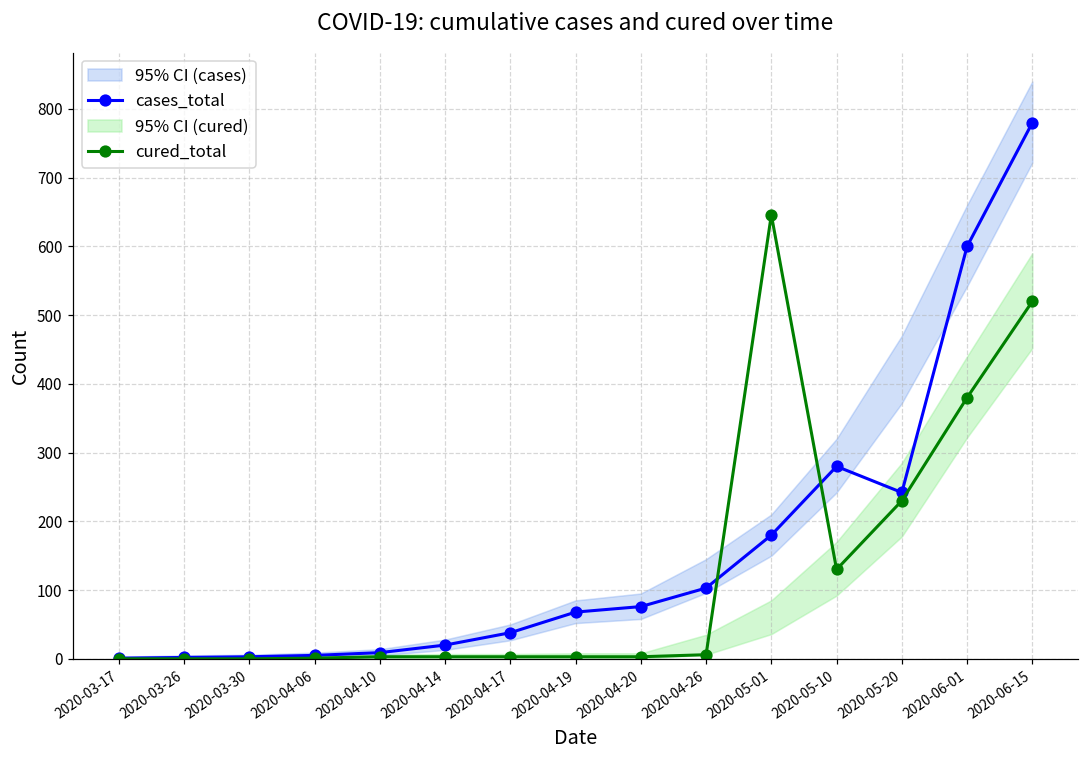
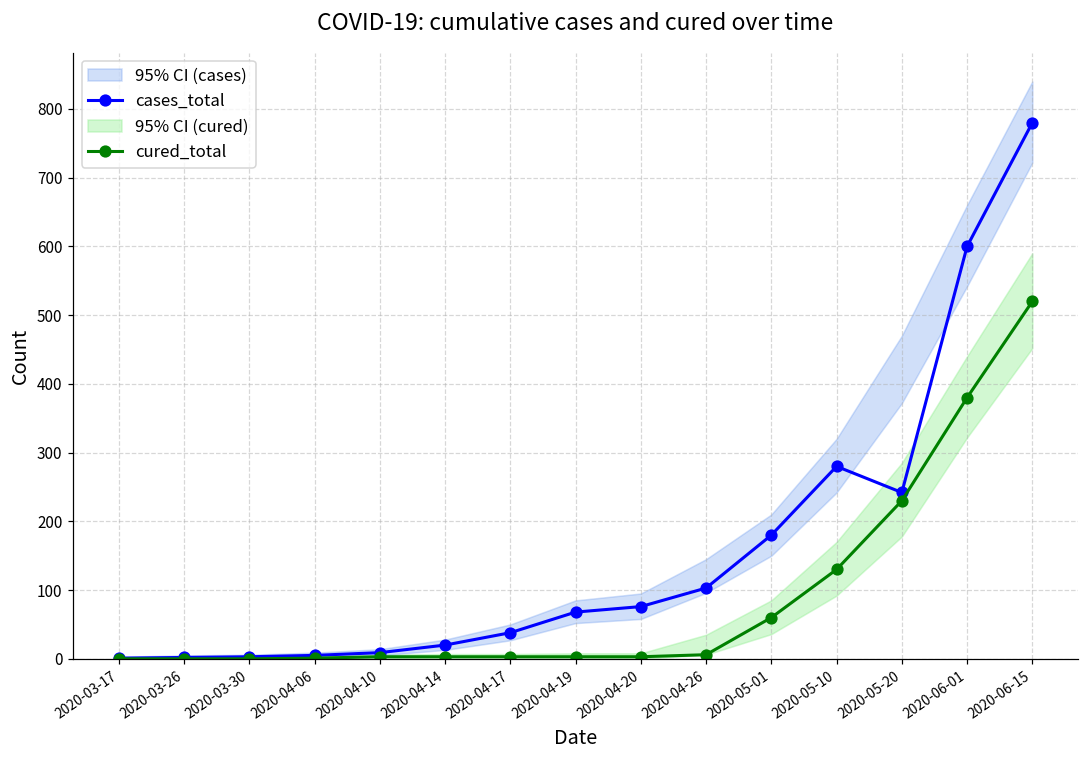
  {
    "cases_total": {
      "2020-04-14": 20,
      "2020-04-17": 40,
      "2020-04-19": 70,
      "2020-04-20": 80,
      "2020-04-26": 100,
      "2020-05-01": 180,
      "2020-05-10": 280,
      "2020-05-20": 240,
      "2020-06-01": 600,
      "2020-06-15": 780
    },
    "cured_total": {
      "2020-04-19": 0,
      "2020-04-20": 0,
      "2020-04-26": 10,
-     "2020-05-01": 650,
+     "2020-05-01": 60,
      "2020-05-10": 130,
      "2020-05-20": 230,
      "2020-06-01": 380,
      "2020-06-15": 520
    }
  }
